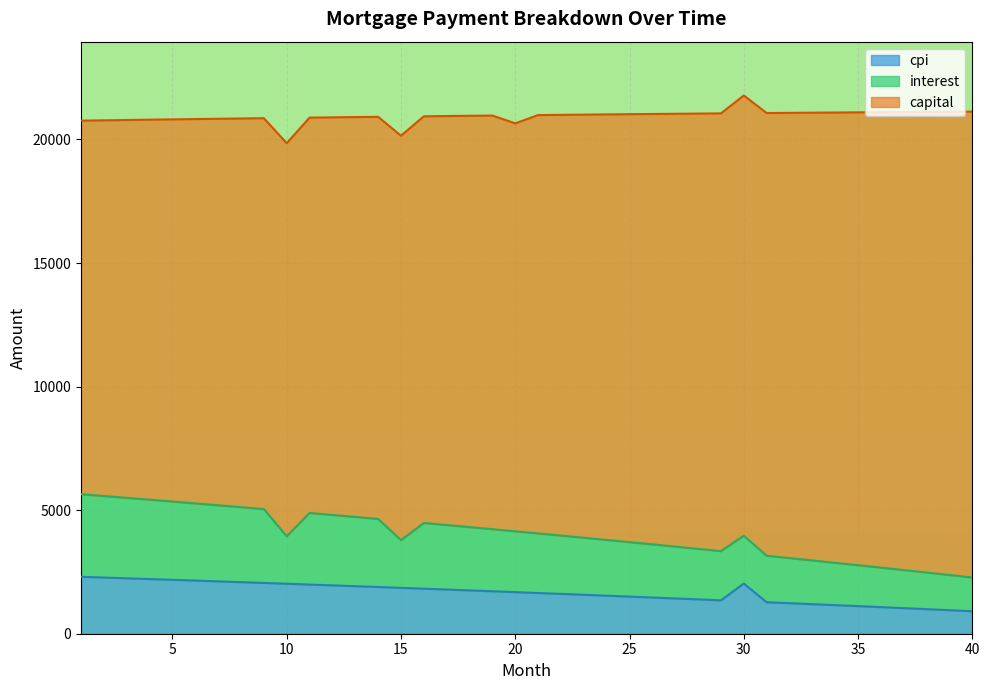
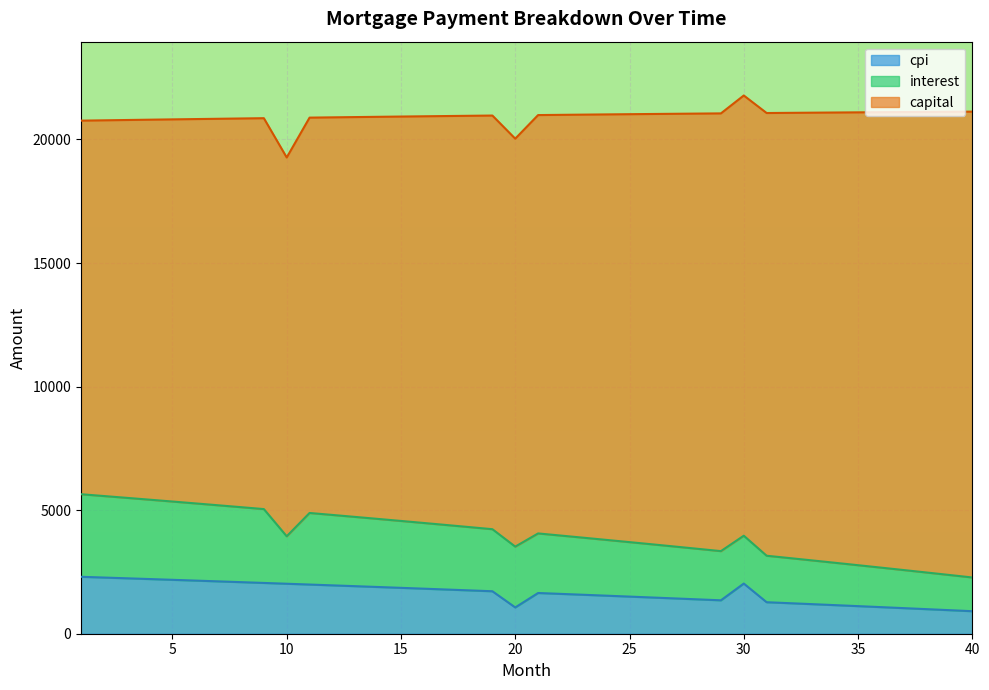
  {
    "cpi": {
      "5": 2200,
      "10": 2000,
      "15": 1900,
-     "20": 1700,
+     "20": 1100,
      "25": 1500,
      "30": 2000,
      "35": 1100,
      "40": 900
    },
    "interest": {
      "5": 3200,
      "10": 1900,
-     "15": 1900,
+     "15": 2700,
      "20": 2500,
      "25": 2200,
      "30": 1900,
      "35": 1700,
      "40": 1400
    },
    "capital": {
      "5": 15500,
-     "10": 15900,
+     "10": 15300,
      "15": 16400,
      "20": 16500,
      "25": 17300,
      "30": 17800,
      "35": 18300,
      "40": 18900
    }
  }
